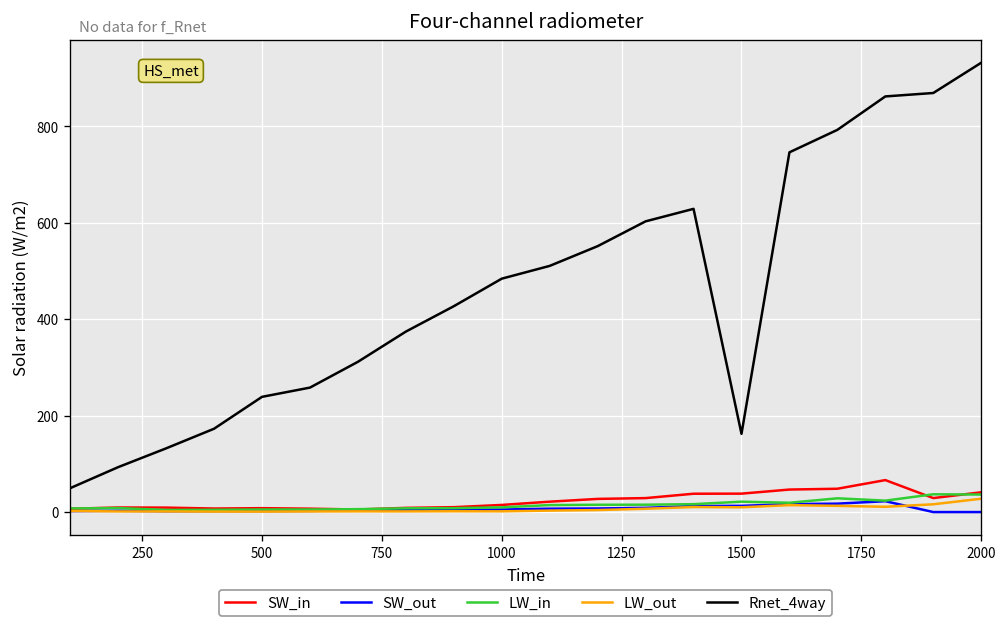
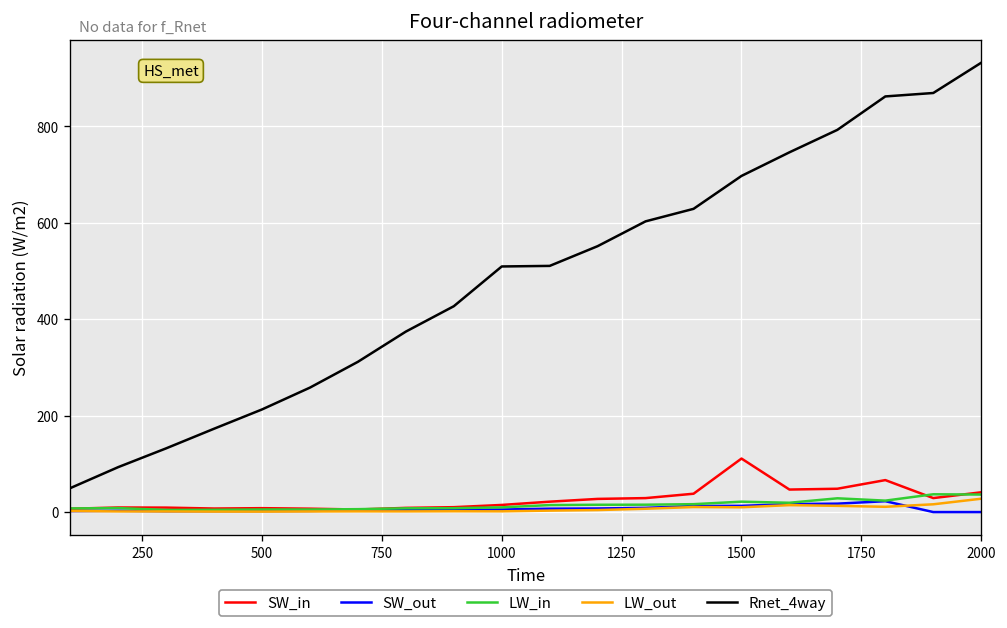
  {
    "SW_in": {
-     "1500": 40
+     "1500": 110
    },
    "SW_out": {
      "2000": 0
    },
    "LW_in": {
      "1500": 20
    },
    "LW_out": {
      "2000": 30
    },
    "Rnet_4way": {
-     "500": 240,
-     "1000": 480,
-     "1500": 160,
+     "500": 210,
+     "1000": 510,
+     "1500": 700,
      "2000": 930
    }
  }
